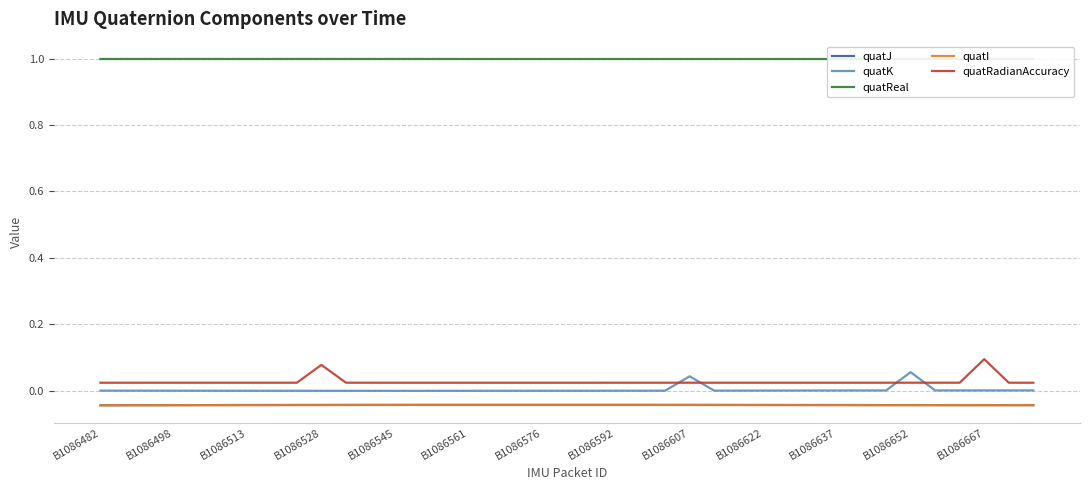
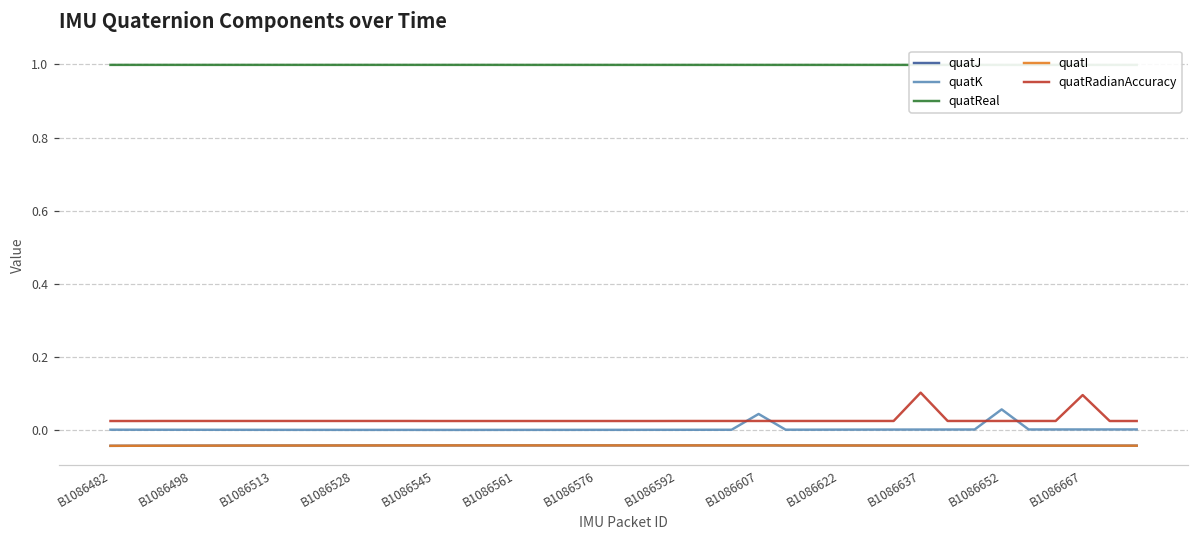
  {
    "quatI": {
      "B1086482": -0.04,
      "B1086498": -0.04,
      "B1086513": -0.04,
      "B1086528": -0.04,
      "B1086545": -0.04,
      "B1086561": -0.04,
      "B1086576": -0.04,
      "B1086592": -0.04,
      "B1086607": -0.04,
      "B1086622": -0.04,
      "B1086637": -0.04,
      "B1086652": -0.04,
      "B1086667": -0.04
    },
    "quatK": {
      "B1086482": 0.00,
      "B1086498": 0.00,
      "B1086513": 0.00,
      "B1086528": 0.00,
      "B1086545": 0.00,
      "B1086561": 0.00,
      "B1086576": 0.00,
      "B1086592": 0.00,
      "B1086607": 0.04,
      "B1086622": 0.00,
      "B1086637": 0.00,
      "B1086652": 0.06,
      "B1086667": 0.00
    },
    "quatReal": {
      "B1086482": 1.00,
      "B1086498": 1.00,
      "B1086513": 1.00,
      "B1086528": 1.00,
      "B1086545": 1.00,
      "B1086561": 1.00,
      "B1086576": 1.00,
      "B1086592": 1.00,
      "B1086607": 1.00,
      "B1086622": 1.00
    },
    "quatRadianAccuracy": {
      "B1086482": 0.02,
      "B1086498": 0.02,
      "B1086513": 0.02,
-     "B1086528": 0.08,
+     "B1086528": 0.02,
      "B1086545": 0.02,
      "B1086561": 0.02,
      "B1086576": 0.02,
      "B1086592": 0.02,
      "B1086607": 0.02,
      "B1086622": 0.02,
-     "B1086637": 0.02,
+     "B1086637": 0.10,
      "B1086652": 0.02,
      "B1086667": 0.10
    }
  }
